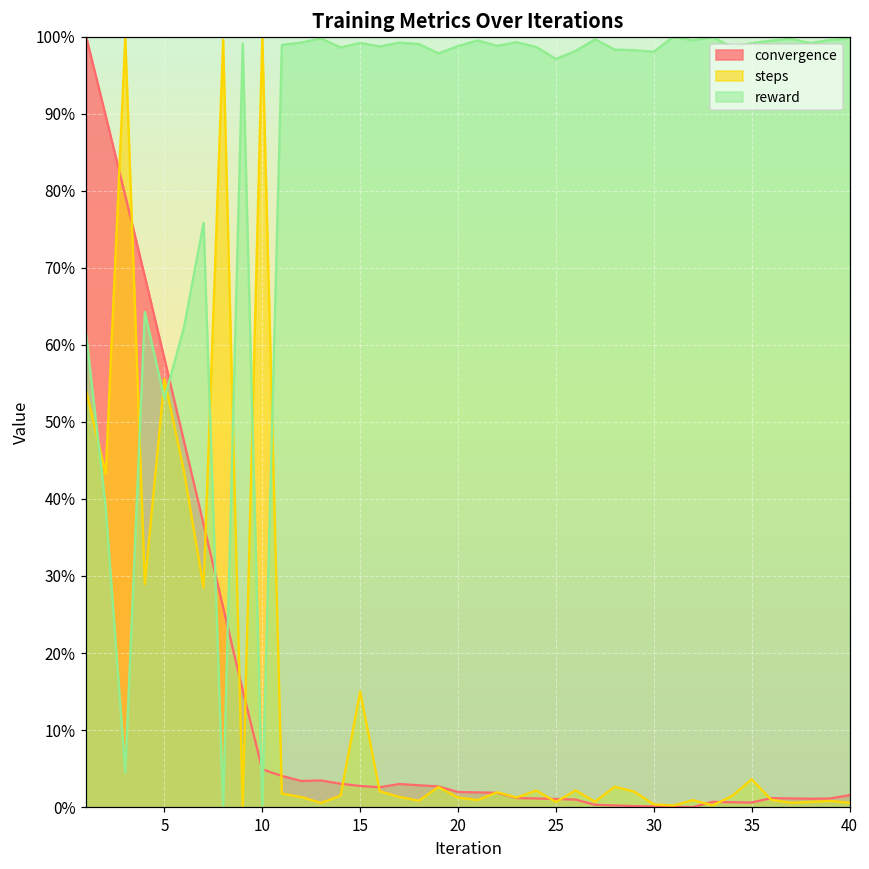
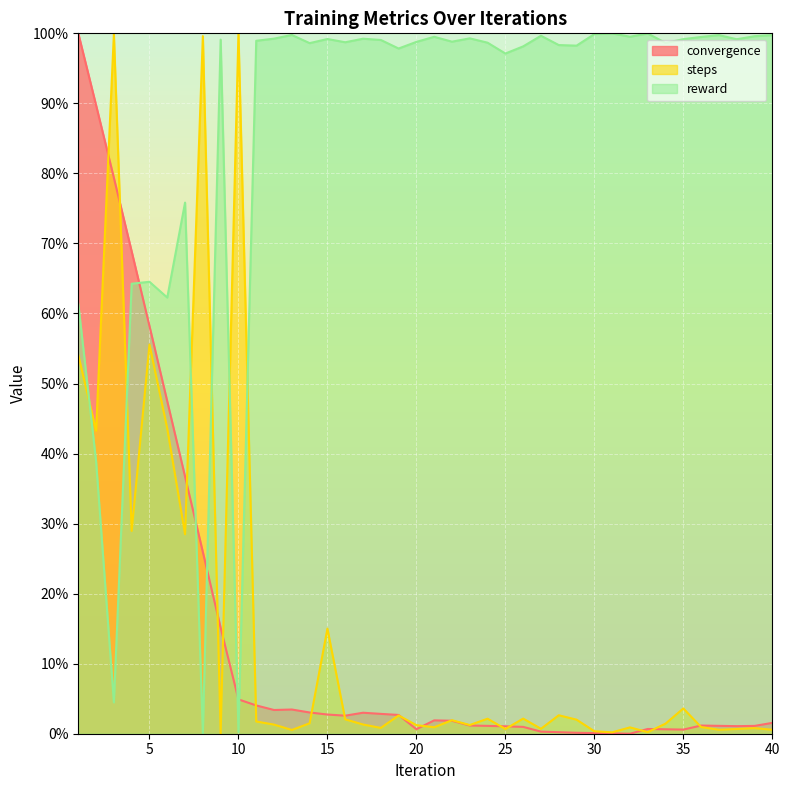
  {
    "convergence": {
      "5": "58%",
      "10": "5%",
      "15": "3%",
-     "20": "2%",
+     "20": "1%",
      "25": "1%",
      "35": "1%",
      "40": "2%"
    },
    "steps": {
      "5": "56%",
      "10": "100%",
      "15": "15%",
      "20": "1%",
      "25": "1%",
      "35": "4%",
      "40": "1%"
    },
    "reward": {
-     "5": "53%",
+     "5": "65%",
      "10": "0%",
      "15": "99%",
      "20": "99%",
      "25": "97%",
-     "30": "98%",
+     "30": "100%",
      "35": "99%",
      "40": "100%"
    }
  }
